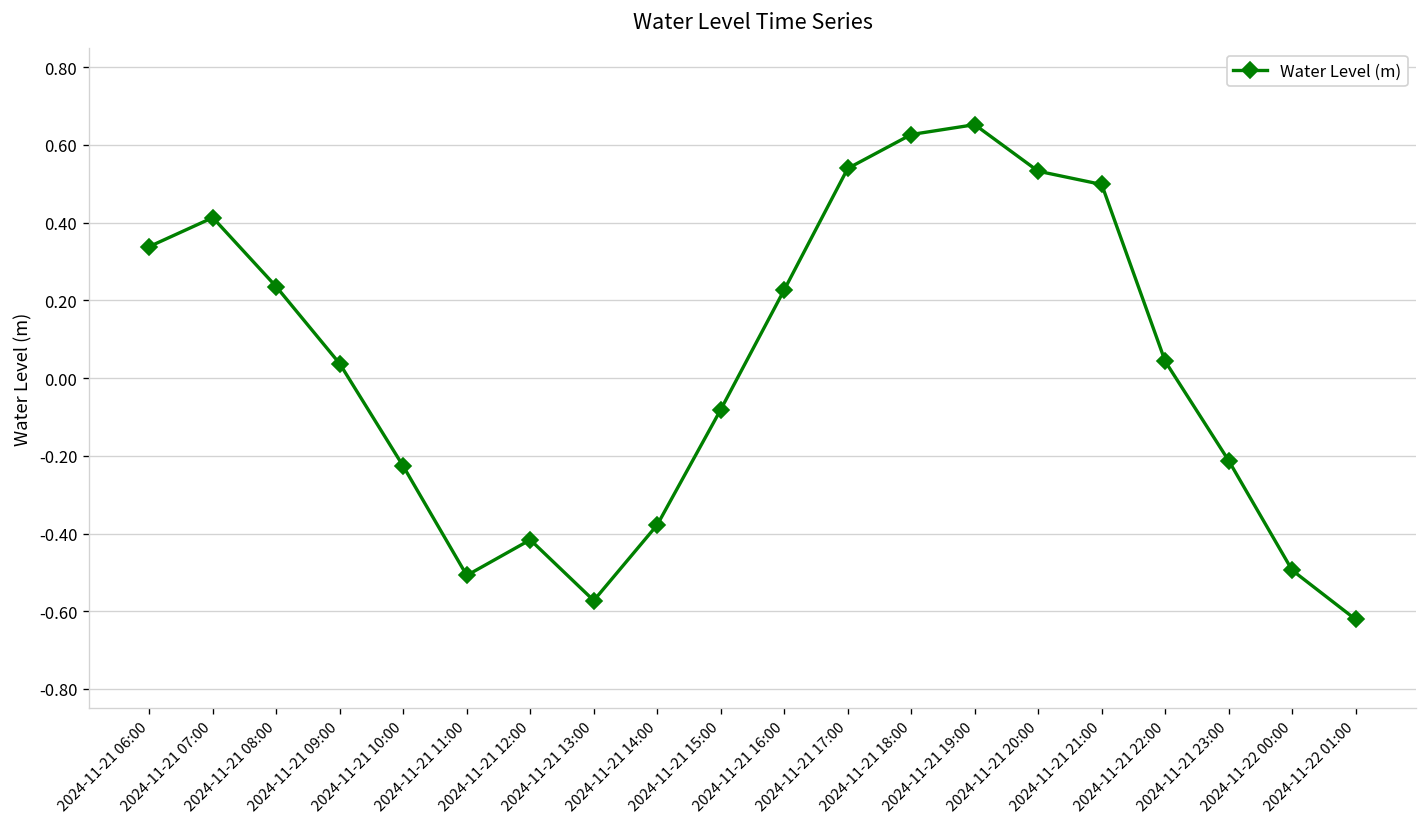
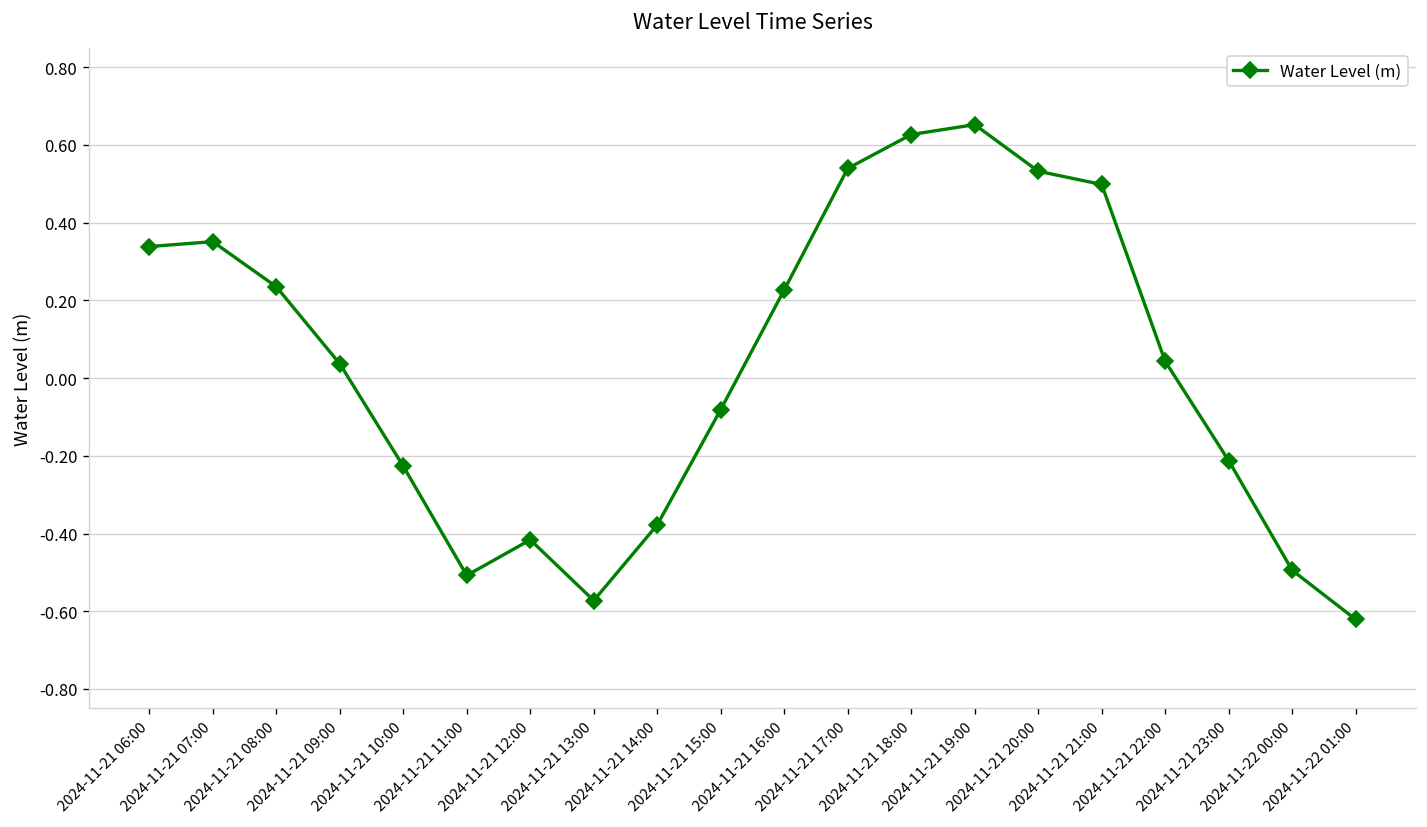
  {
    "2024-11-21 06:00": 0.34,
-   "2024-11-21 07:00": 0.41,
+   "2024-11-21 07:00": 0.35,
    "2024-11-21 08:00": 0.24,
    "2024-11-21 09:00": 0.04,
    "2024-11-21 10:00": -0.23,
    "2024-11-21 11:00": -0.51,
    "2024-11-21 12:00": -0.42,
    "2024-11-21 13:00": -0.57,
    "2024-11-21 14:00": -0.38,
    "2024-11-21 15:00": -0.08,
    "2024-11-21 16:00": 0.23,
    "2024-11-21 17:00": 0.54,
    "2024-11-21 18:00": 0.63,
    "2024-11-21 19:00": 0.65,
    "2024-11-21 20:00": 0.53,
    "2024-11-21 21:00": 0.50,
    "2024-11-21 22:00": 0.04,
    "2024-11-21 23:00": -0.21,
    "2024-11-22 00:00": -0.49,
    "2024-11-22 01:00": -0.62
  }
